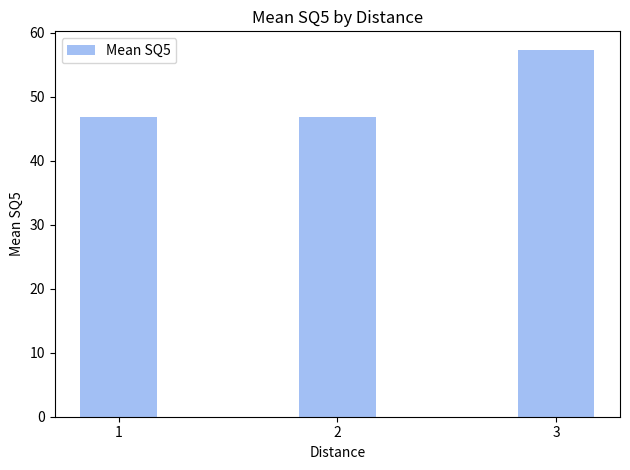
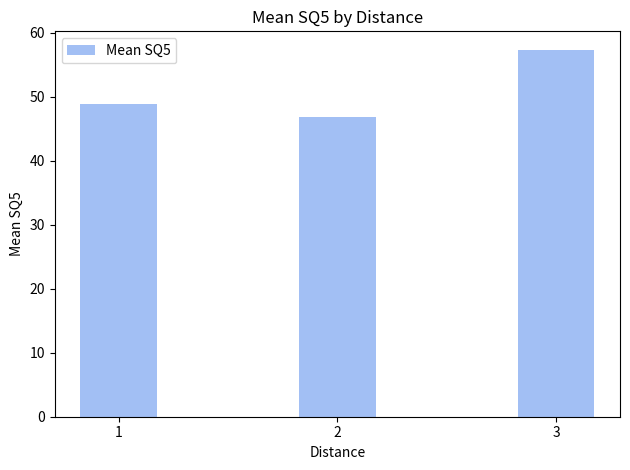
  {
-   "1": 47,
+   "1": 49,
    "2": 47,
    "3": 57
  }
